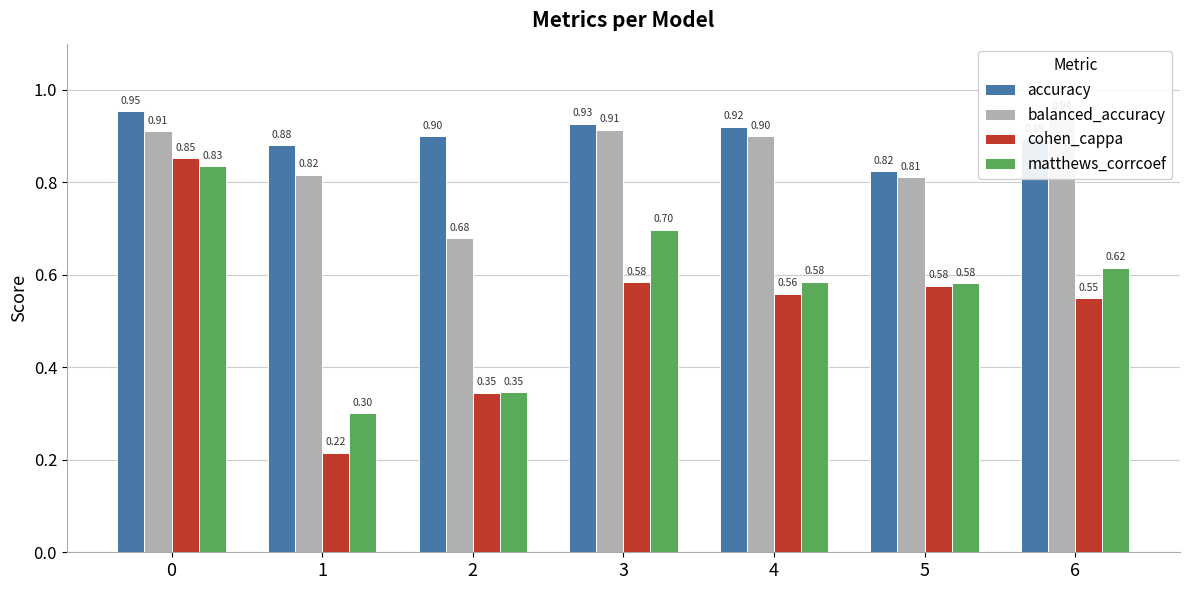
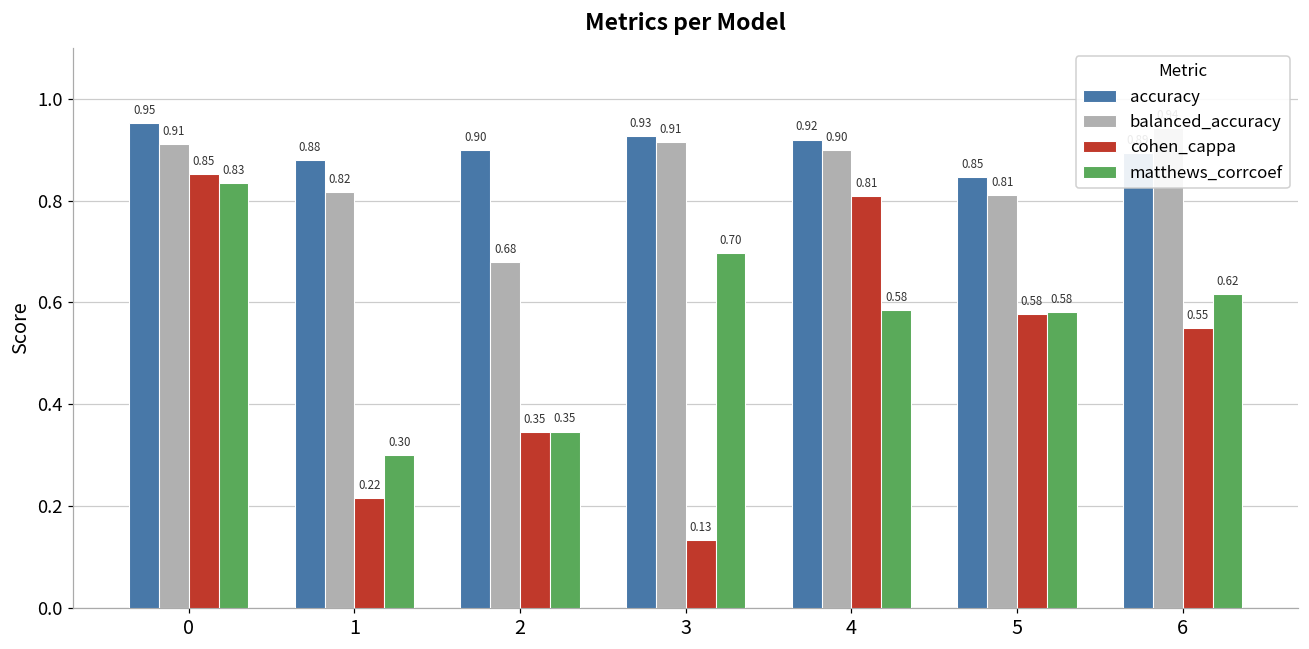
  {
    "accuracy": {
      "0": 0.95,
      "1": 0.88,
      "2": 0.90,
      "3": 0.93,
      "4": 0.92,
-     "5": 0.82
+     "5": 0.85
    },
    "balanced_accuracy": {
      "0": 0.91,
      "1": 0.82,
      "2": 0.68,
      "3": 0.91,
      "4": 0.90,
      "5": 0.81
    },
    "cohen_cappa": {
      "0": 0.85,
      "1": 0.22,
      "2": 0.35,
-     "3": 0.58,
-     "4": 0.56,
+     "3": 0.13,
+     "4": 0.81,
      "5": 0.58,
      "6": 0.55
    },
    "matthews_corrcoef": {
      "0": 0.83,
      "1": 0.30,
      "2": 0.35,
      "3": 0.70,
      "4": 0.58,
      "5": 0.58,
      "6": 0.62
    }
  }
